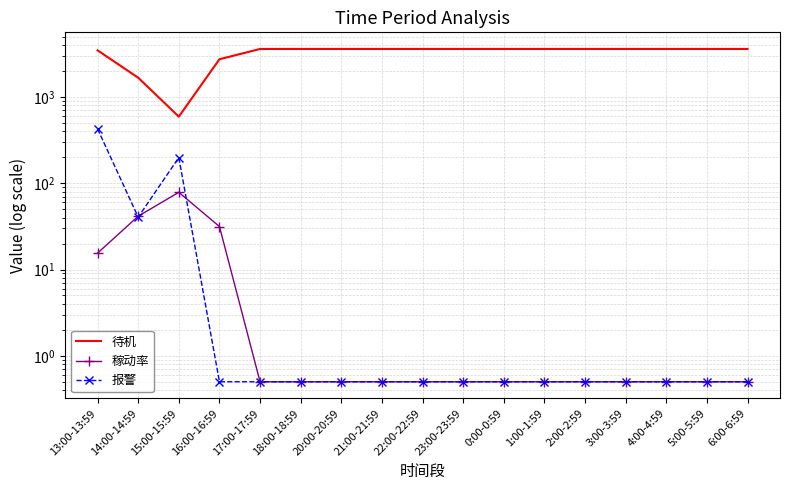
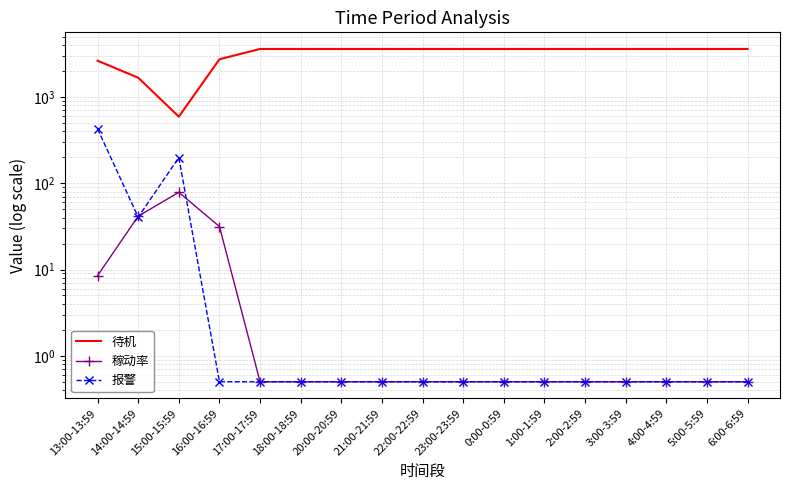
  {
    "待机": {
-     "13:00-13:59": 3500,
+     "13:00-13:59": 2600,
      "14:00-14:59": 1700,
      "15:00-15:59": 600,
      "16:00-16:59": 2700,
      "17:00-17:59": 3600,
      "18:00-18:59": 3600,
      "20:00-20:59": 3600,
      "21:00-21:59": 3600,
      "22:00-22:59": 3600,
      "23:00-23:59": 3600,
      "0:00-0:59": 3600,
      "1:00-1:59": 3600,
      "2:00-2:59": 3600,
      "3:00-3:59": 3600,
      "4:00-4:59": 3600,
      "5:00-5:59": 3600,
      "6:00-6:59": 3600
    },
    "稼动率": {
-     "13:00-13:59": 16,
+     "13:00-13:59": 9,
      "15:00-15:59": 80,
      "16:00-16:59": 32
    },
    "报警": {
      "13:00-13:59": 400,
      "15:00-15:59": 200,
      "16:00-16:59": 0.5
    }
  }
